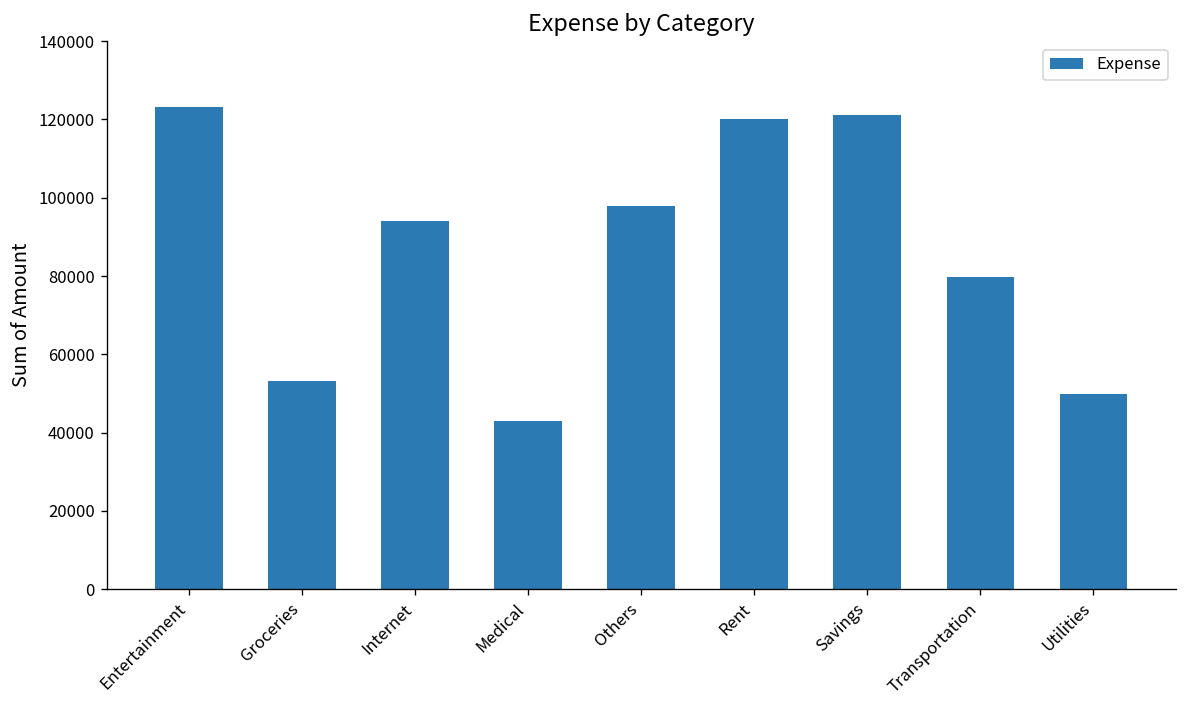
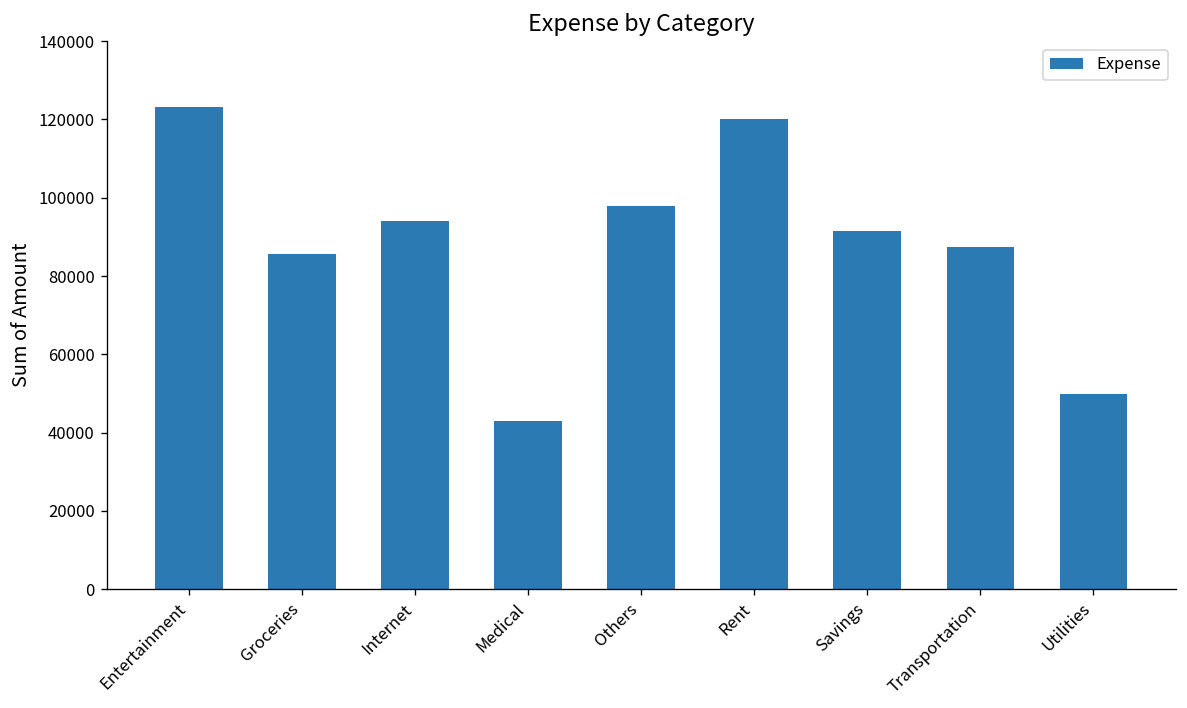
  {
    "Entertainment": 123000,
-   "Groceries": 53000,
+   "Groceries": 86000,
    "Internet": 94000,
    "Medical": 43000,
    "Others": 98000,
    "Rent": 120000,
-   "Savings": 121000,
-   "Transportation": 80000,
+   "Savings": 92000,
+   "Transportation": 87000,
    "Utilities": 50000
  }
